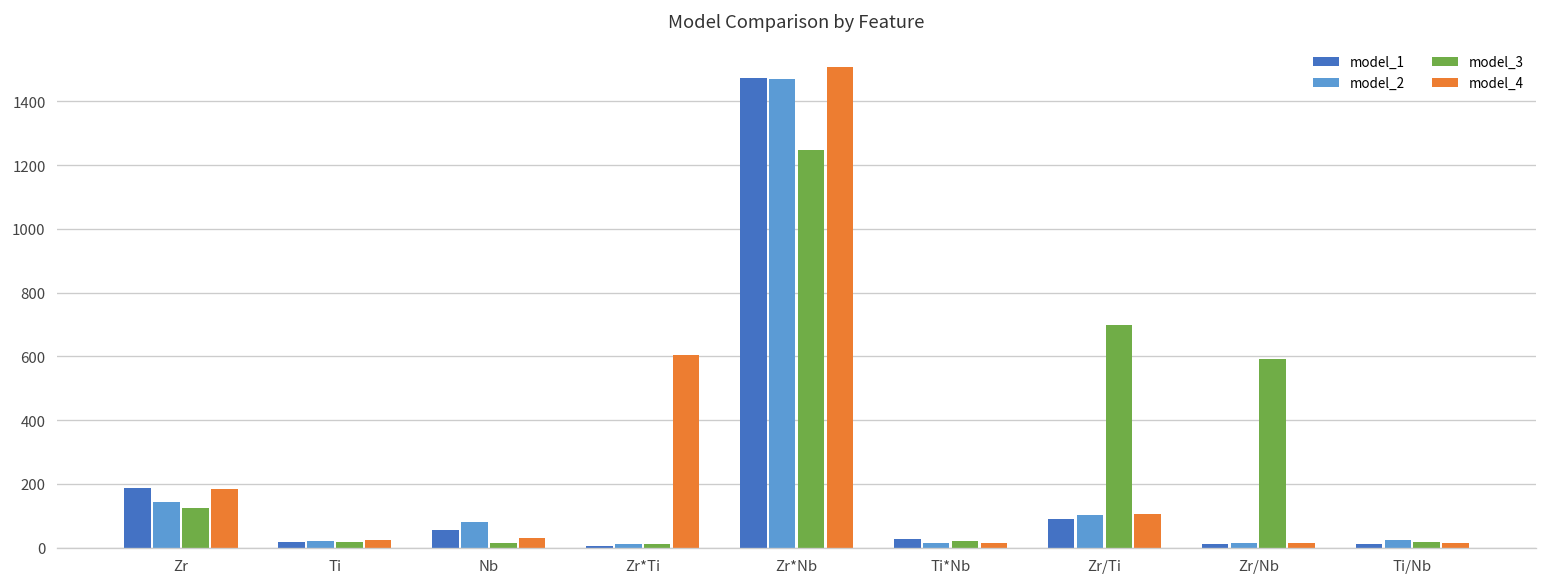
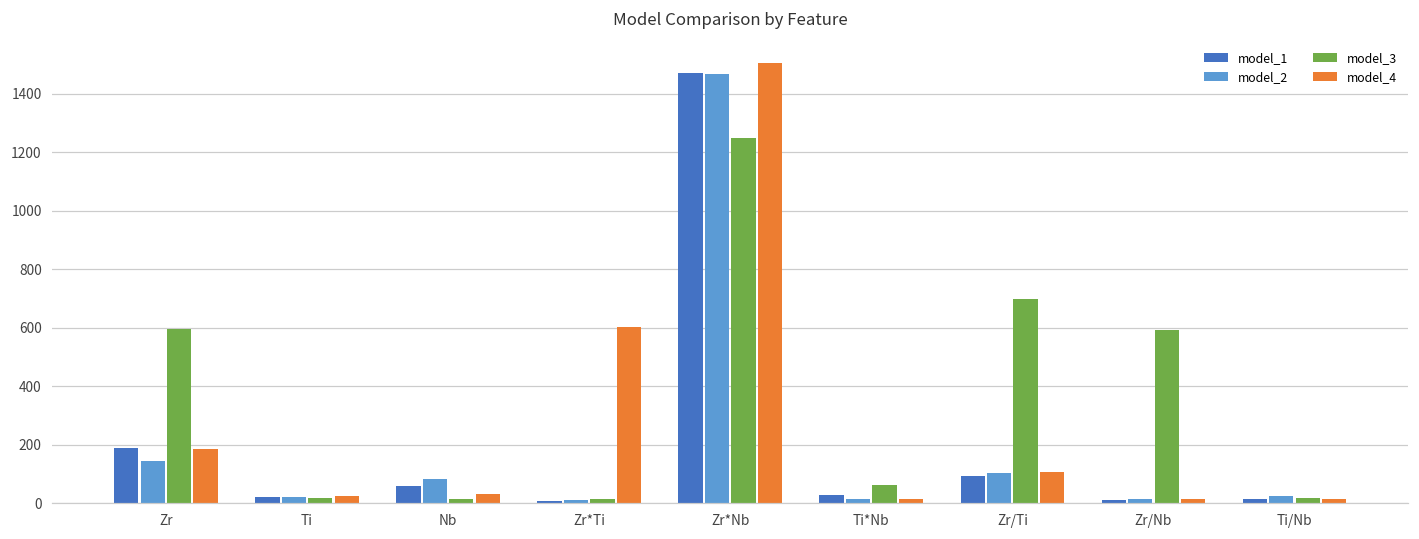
  {
    "model_3": {
-     "Zr": 120,
+     "Zr": 590,
      "Ti": 20,
      "Nb": 10,
      "Zr*Ti": 10,
      "Zr*Nb": 1250,
-     "Ti*Nb": 20,
+     "Ti*Nb": 60,
      "Zr/Ti": 700,
      "Zr/Nb": 590,
      "Ti/Nb": 20
    },
    "model_4": {
      "Zr": 180,
      "Ti": 20,
      "Nb": 30,
      "Zr*Ti": 600,
      "Zr*Nb": 1510,
      "Ti*Nb": 10,
      "Zr/Ti": 110,
      "Zr/Nb": 10,
      "Ti/Nb": 20
    }
  }
